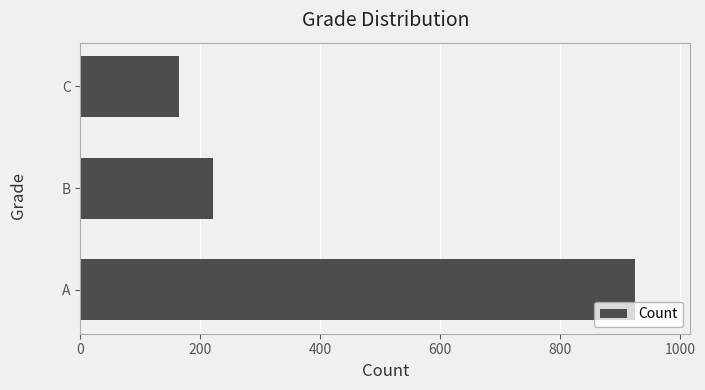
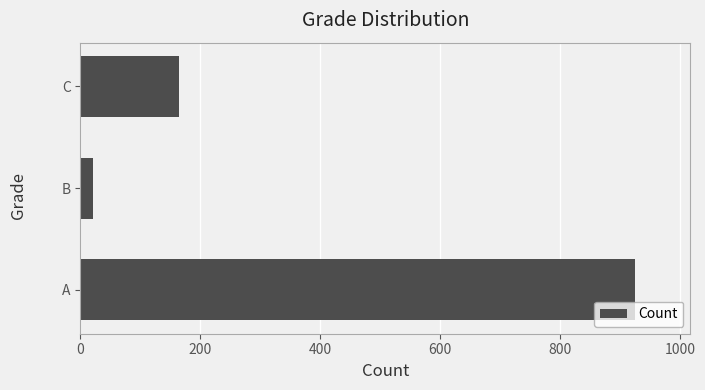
  {
    "C": 160,
-   "B": 220,
+   "B": 20,
    "A": 930
  }
